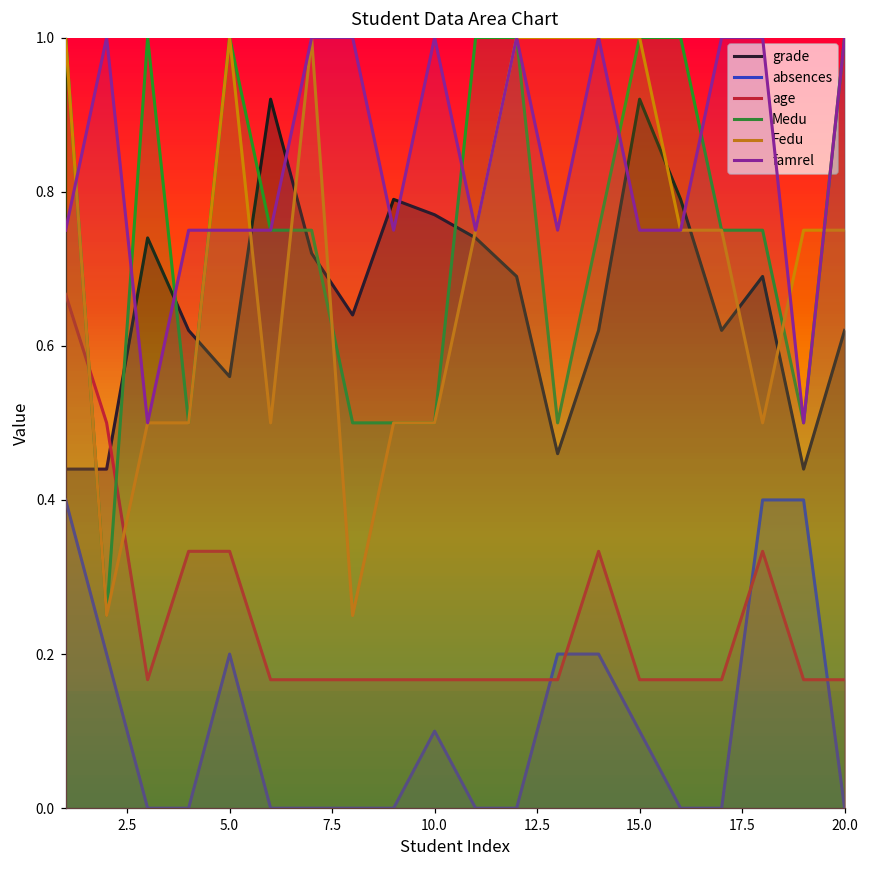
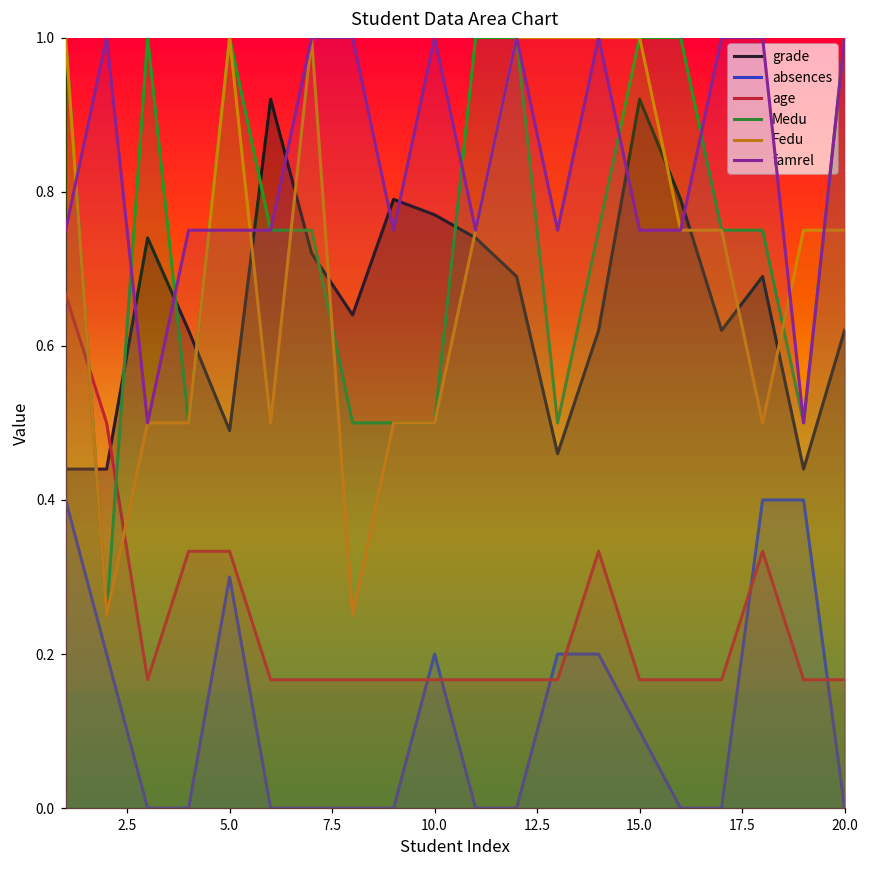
  {
    "grade": {
-     "5.0": 0.56,
+     "5.0": 0.49,
      "10.0": 0.77,
      "15.0": 0.92,
      "20.0": 0.62
    },
    "absences": {
-     "5.0": 0.20,
-     "10.0": 0.10,
+     "5.0": 0.30,
+     "10.0": 0.20,
      "15.0": 0.10,
      "20.0": 0.00
    },
    "age": {
      "5.0": 0.33,
      "10.0": 0.17,
      "15.0": 0.17,
      "20.0": 0.17
    },
    "Fedu": {
      "20.0": 0.75
    },
    "famrel": {
      "5.0": 0.75,
      "10.0": 1.00,
      "15.0": 0.75
    }
  }
